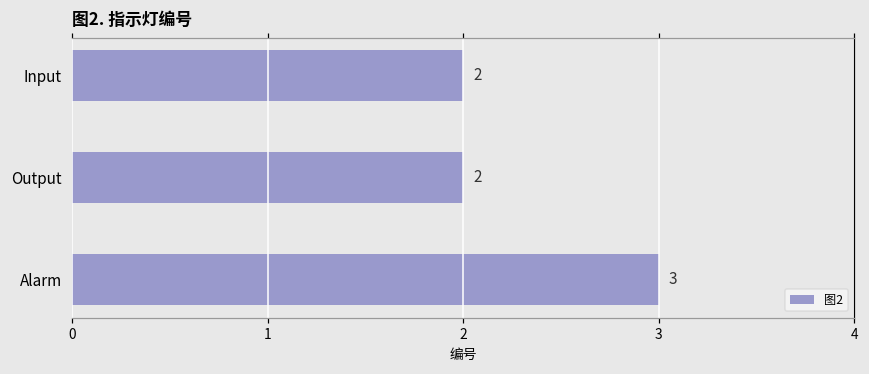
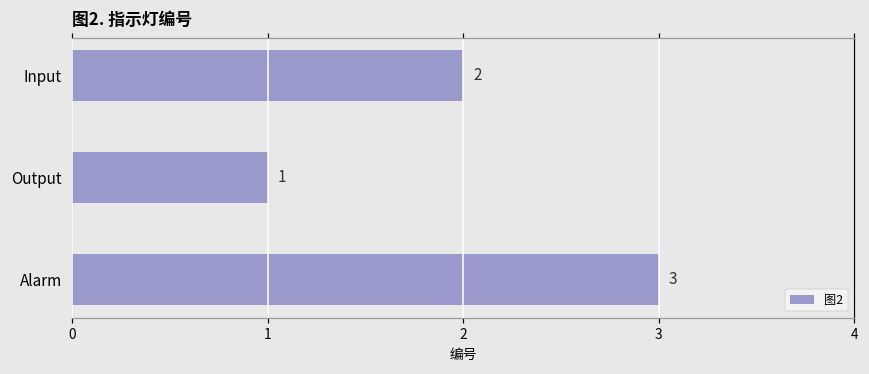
  {
    "Input": 2,
-   "Output": 2,
+   "Output": 1,
    "Alarm": 3
  }
